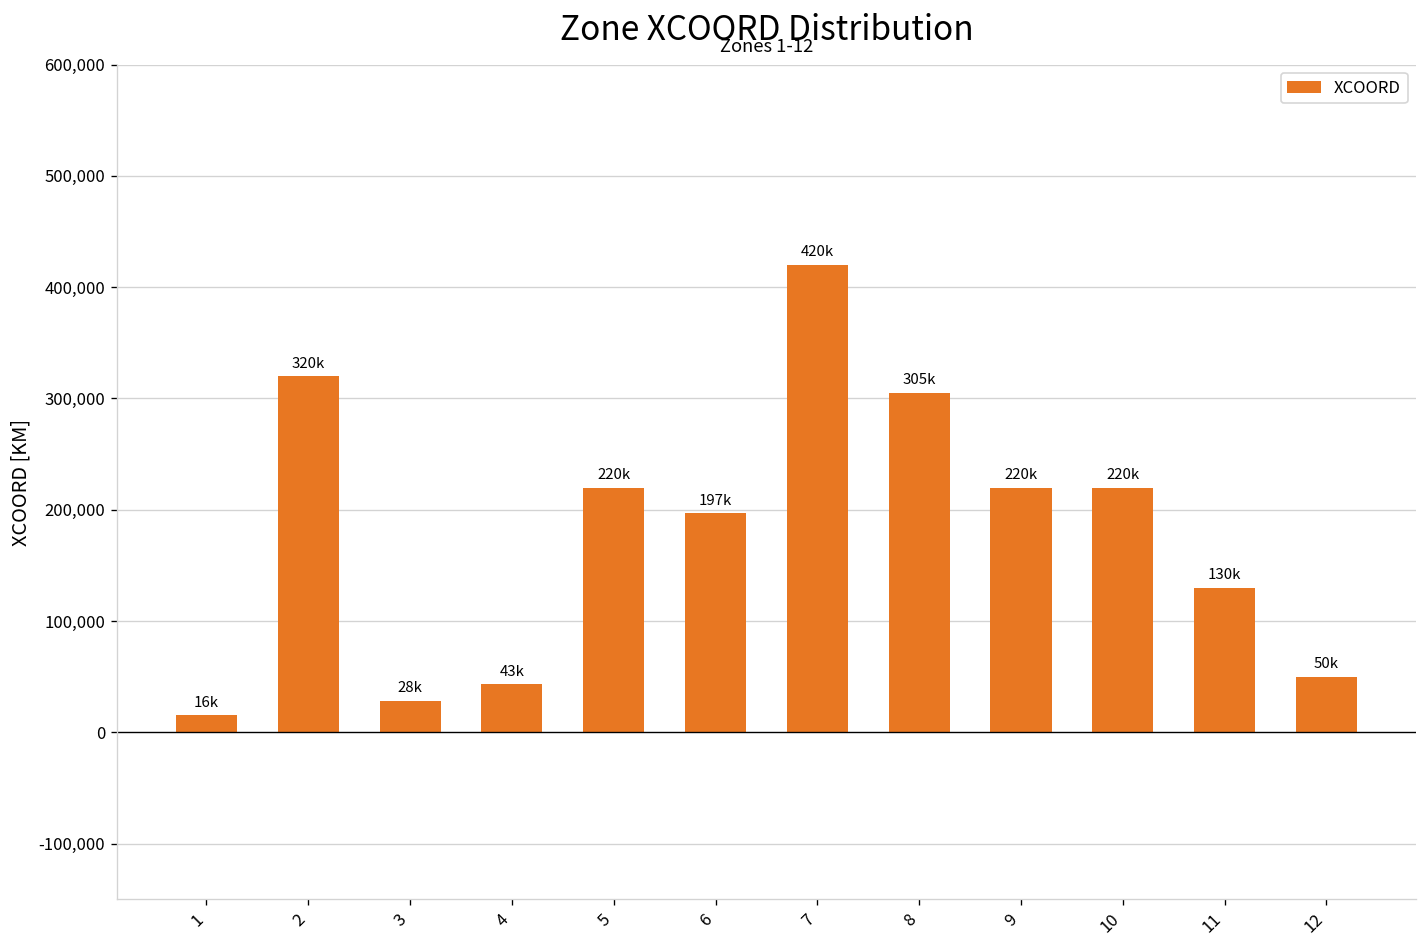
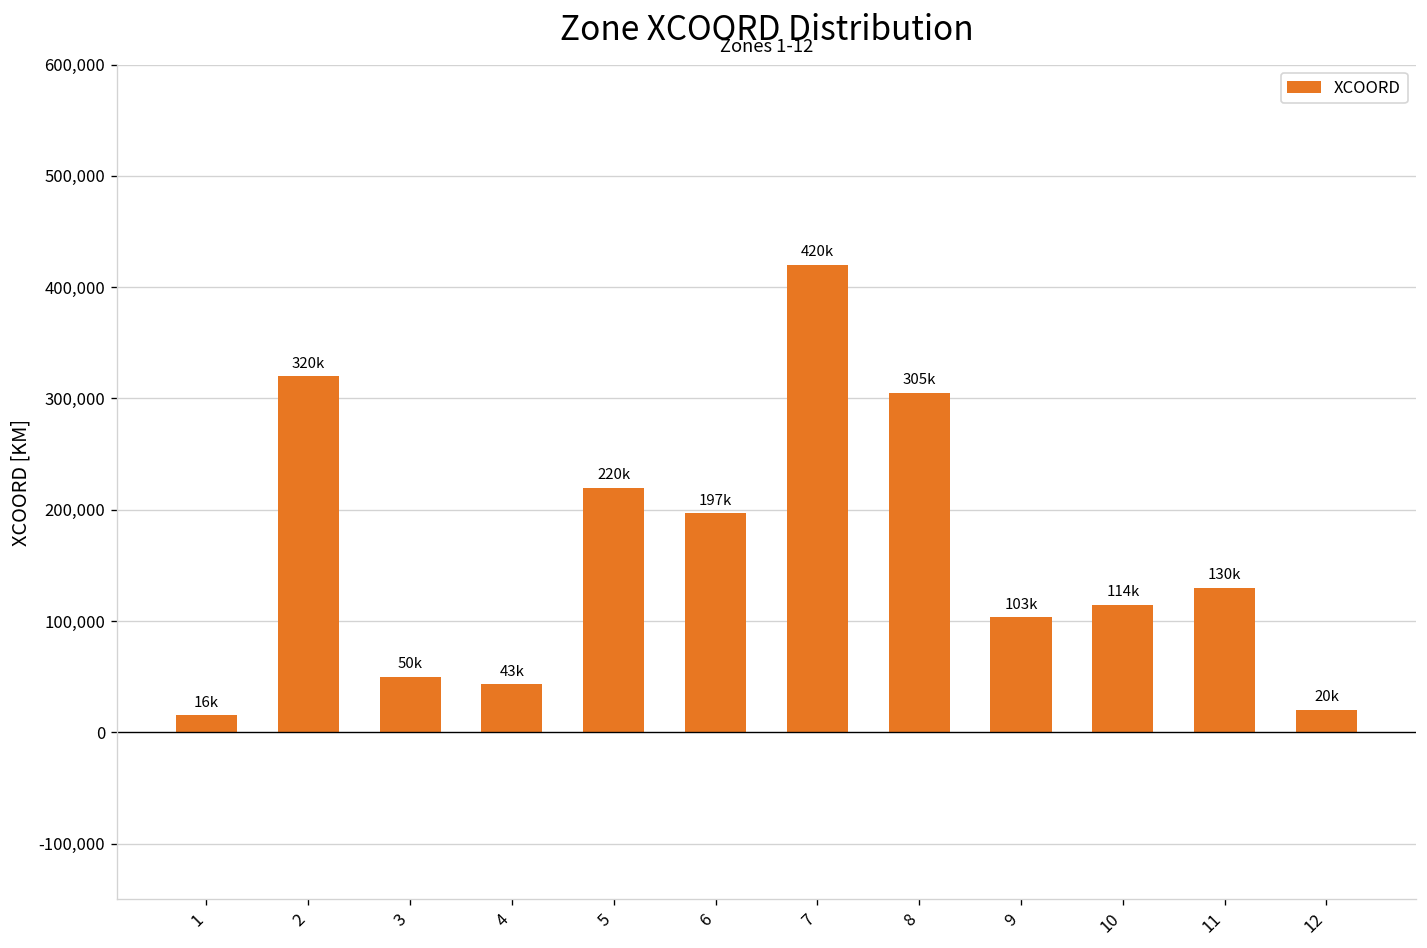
  {
    "1": "16k",
    "2": "320k",
-   "3": "28k",
+   "3": "50k",
    "4": "43k",
    "5": "220k",
    "6": "197k",
    "7": "420k",
    "8": "305k",
-   "9": "220k",
-   "10": "220k",
+   "9": "103k",
+   "10": "114k",
    "11": "130k",
-   "12": "50k"
+   "12": "20k"
  }
